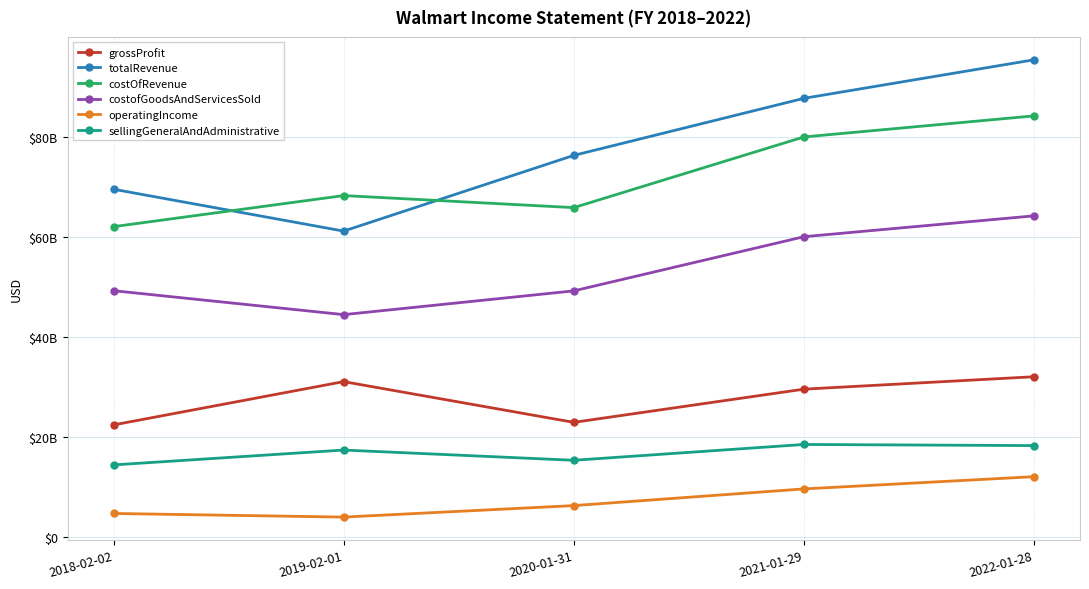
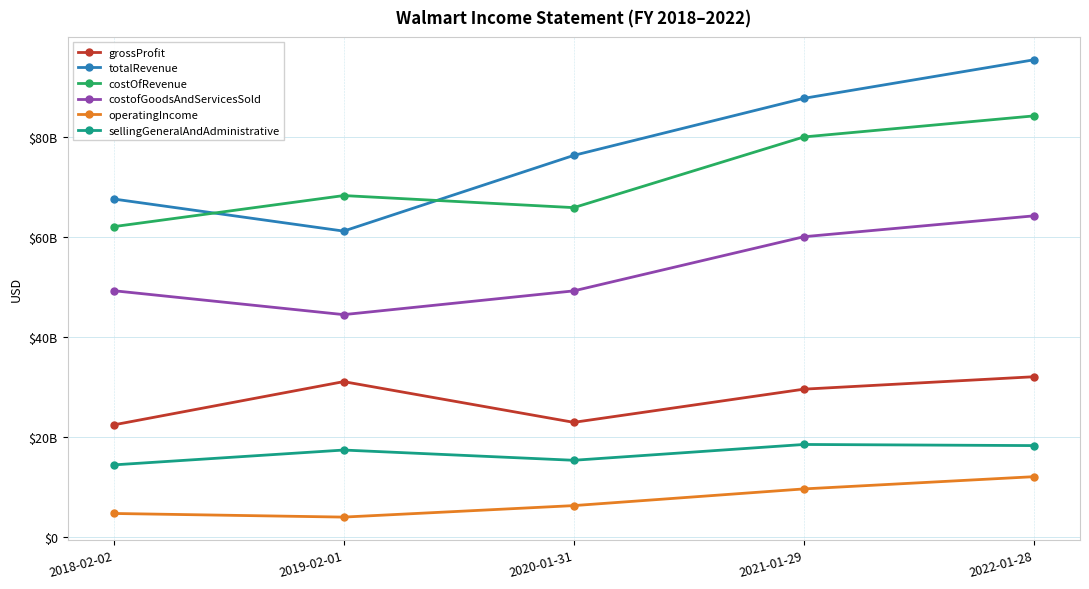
  {
    "grossProfit": {
      "2018-02-02": "$22000000000",
      "2019-02-01": "$31000000000",
      "2020-01-31": "$23000000000",
      "2021-01-29": "$30000000000",
      "2022-01-28": "$32000000000"
    },
    "totalRevenue": {
-     "2018-02-02": "$70000000000",
+     "2018-02-02": "$68000000000",
      "2019-02-01": "$61000000000",
      "2020-01-31": "$76000000000",
      "2021-01-29": "$88000000000",
      "2022-01-28": "$95000000000"
    },
    "costofGoodsAndServicesSold": {
      "2018-02-02": "$49000000000",
      "2019-02-01": "$44000000000",
      "2020-01-31": "$49000000000",
      "2021-01-29": "$60000000000",
      "2022-01-28": "$64000000000"
    },
    "operatingIncome": {
      "2018-02-02": "$5000000000",
      "2019-02-01": "$4000000000",
      "2020-01-31": "$6000000000",
      "2021-01-29": "$10000000000",
      "2022-01-28": "$12000000000"
    }
  }
